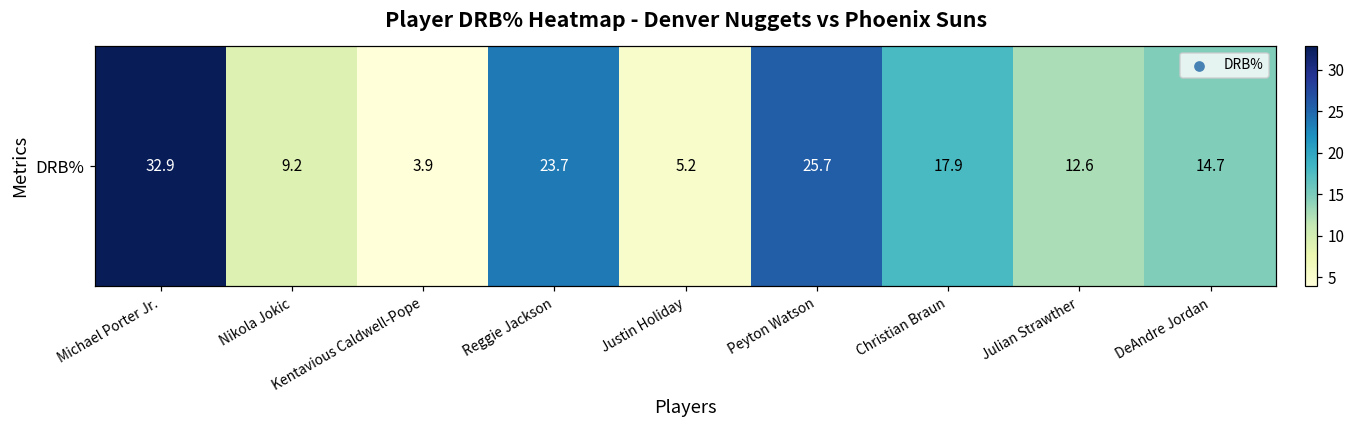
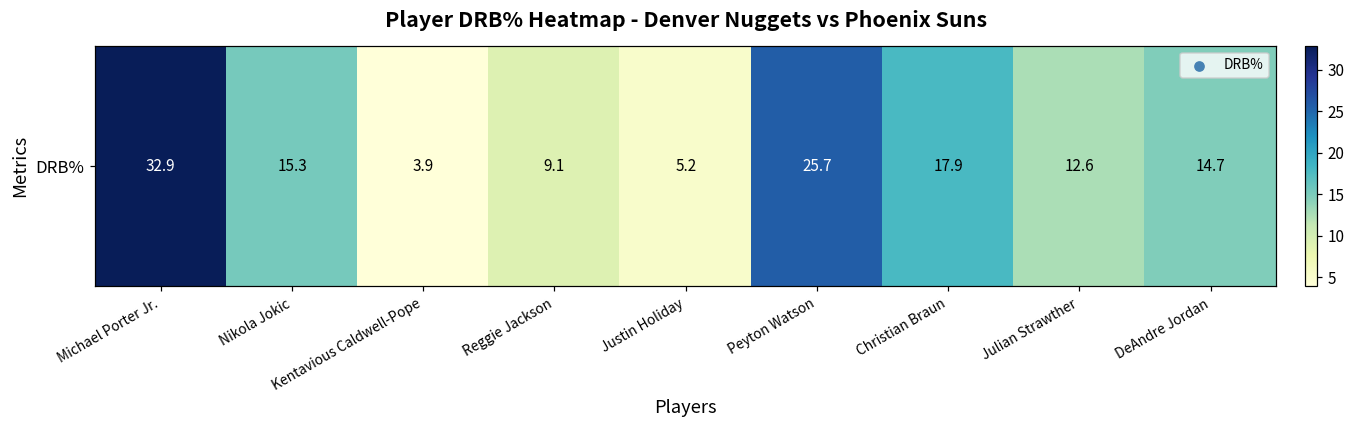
  {
    "DRB%": {
      "Michael Porter Jr.": 32.9,
-     "Nikola Jokic": 9.2,
+     "Nikola Jokic": 15.3,
      "Kentavious Caldwell-Pope": 3.9,
-     "Reggie Jackson": 23.7,
+     "Reggie Jackson": 9.1,
      "Justin Holiday": 5.2,
      "Peyton Watson": 25.7,
      "Christian Braun": 17.9,
      "Julian Strawther": 12.6,
      "DeAndre Jordan": 14.7
    }
  }
